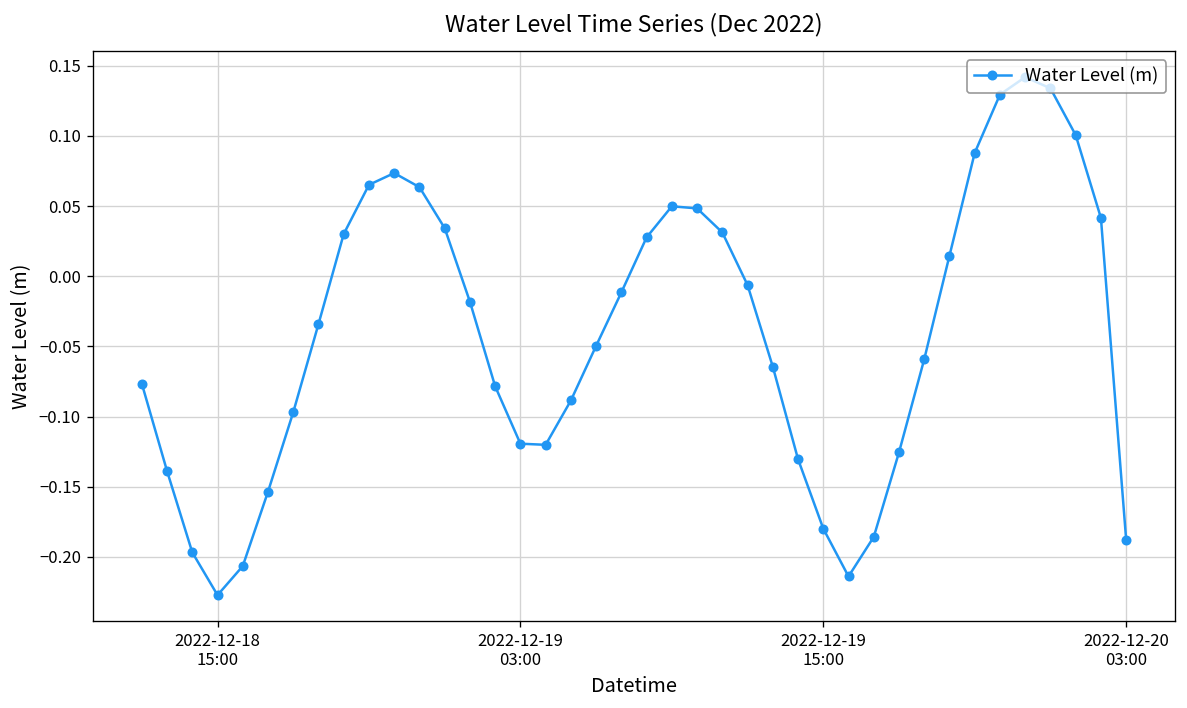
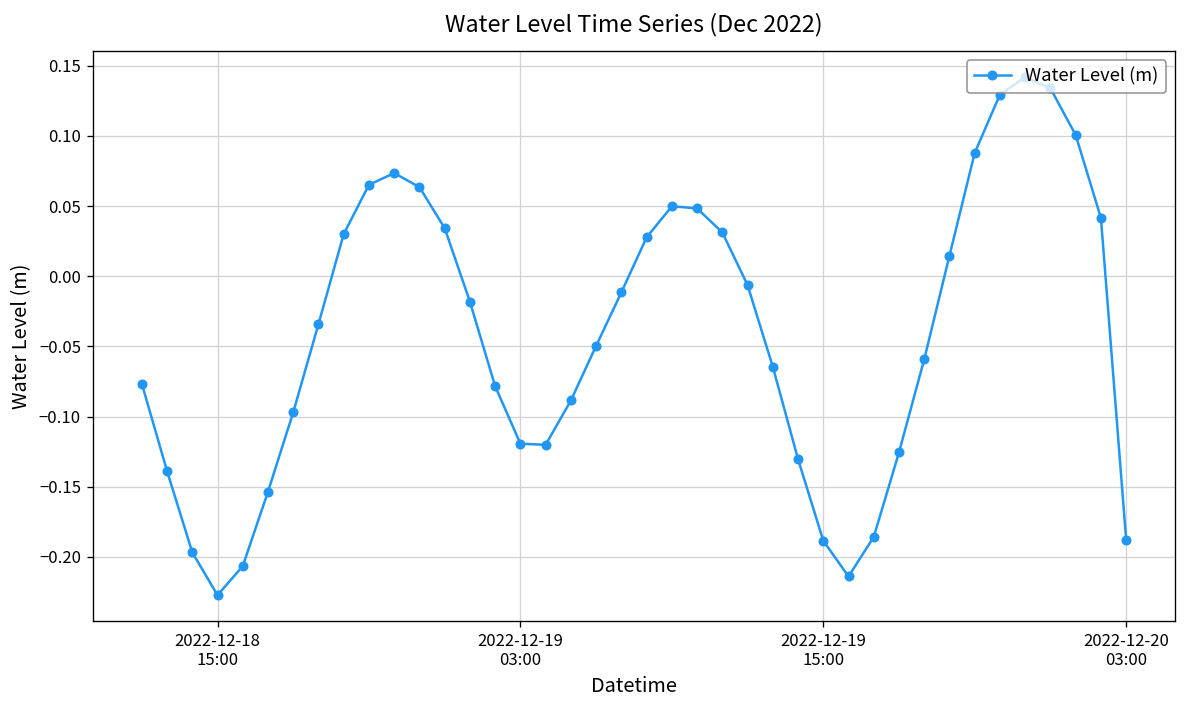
  {
    "2022-12-18 15:00": -0.227,
    "2022-12-19 03:00": -0.119,
-   "2022-12-19 15:00": -0.180,
+   "2022-12-19 15:00": -0.188,
    "2022-12-20 03:00": -0.188
  }
